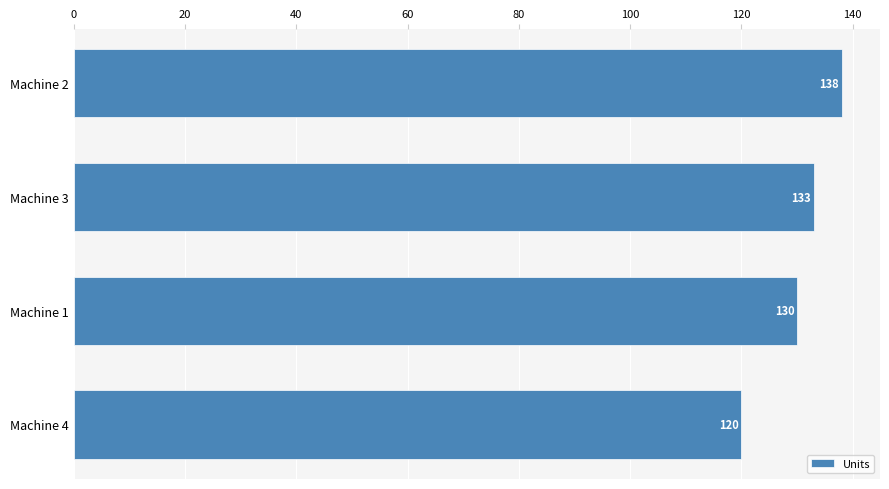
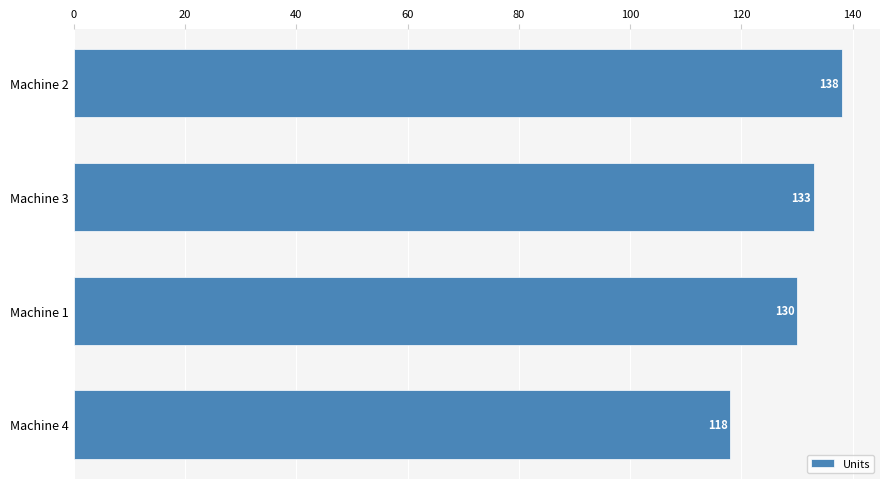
  {
    "Machine 2": 138,
    "Machine 3": 133,
    "Machine 1": 130,
-   "Machine 4": 120
+   "Machine 4": 118
  }
